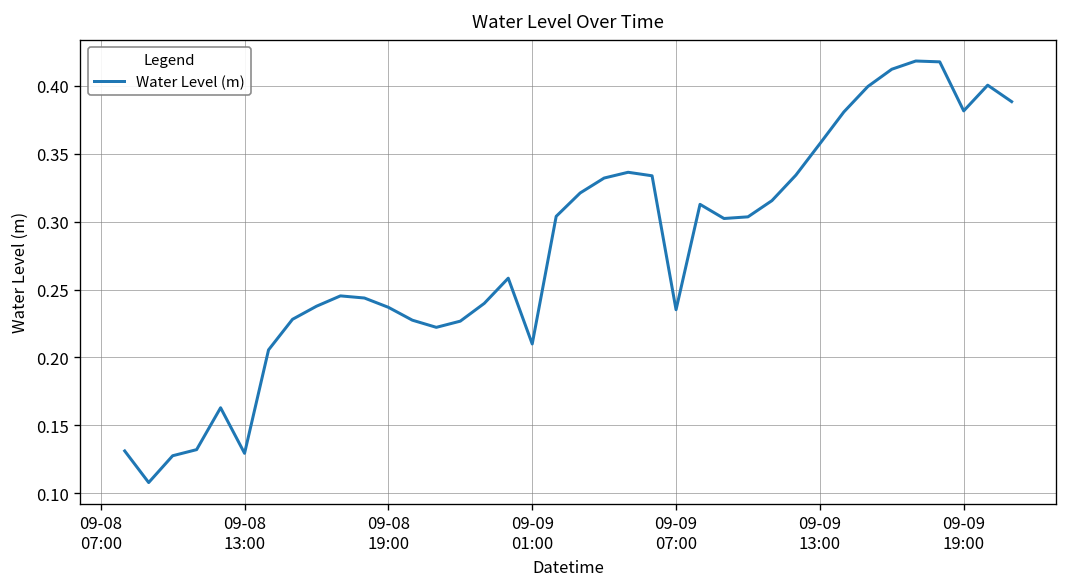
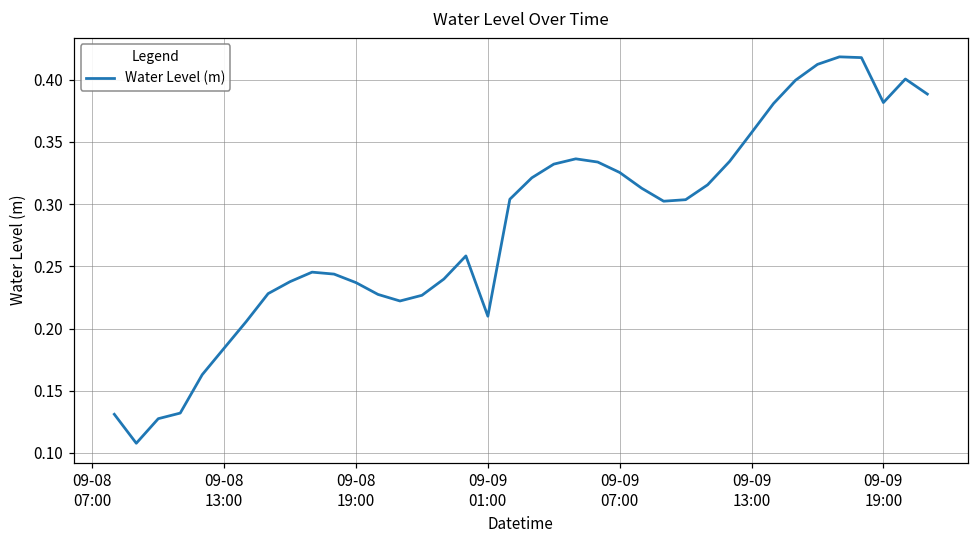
  {
-   "09-08 13:00": 0.129,
+   "09-08 13:00": 0.184,
    "09-08 19:00": 0.237,
    "09-09 01:00": 0.210,
-   "09-09 07:00": 0.235,
+   "09-09 07:00": 0.325,
    "09-09 13:00": 0.357,
    "09-09 19:00": 0.382
  }
